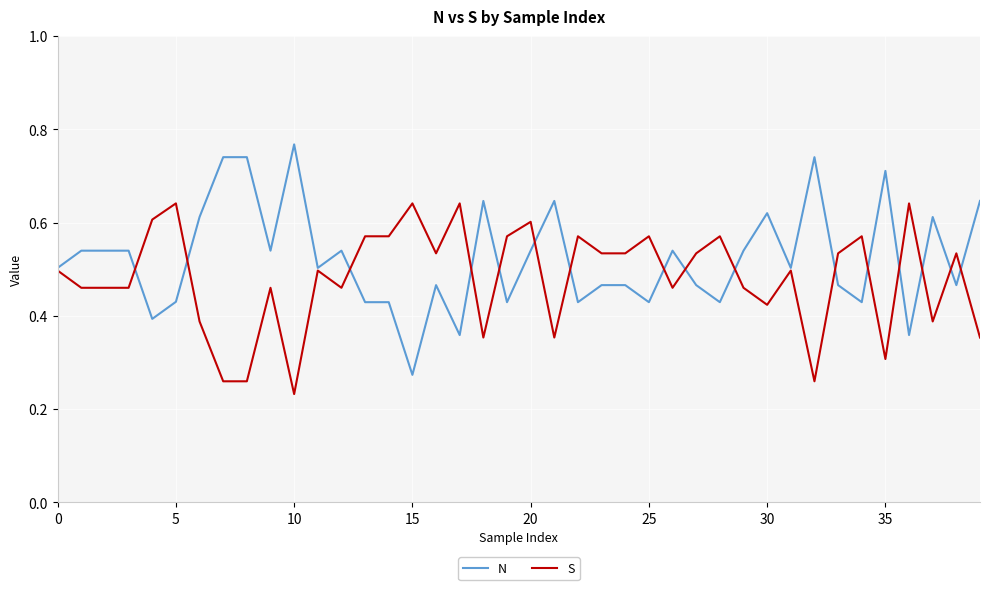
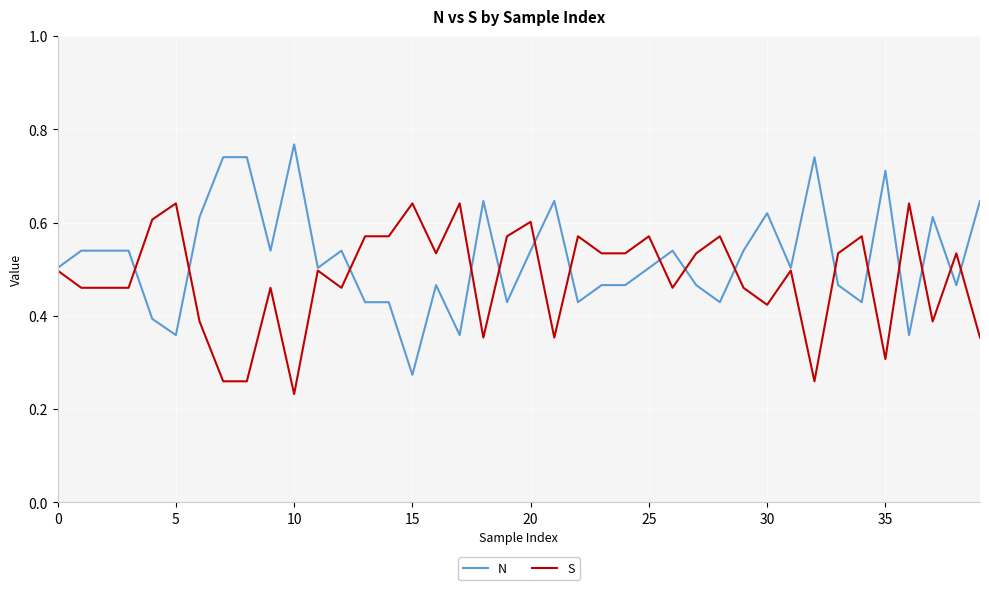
  {
    "N": {
      "0": 0.50,
-     "5": 0.43,
+     "5": 0.36,
      "10": 0.77,
      "15": 0.27,
      "20": 0.54,
-     "25": 0.43,
+     "25": 0.50,
      "30": 0.62,
      "35": 0.71
    },
    "S": {
      "0": 0.50,
      "5": 0.64,
      "10": 0.23,
      "15": 0.64,
      "20": 0.60,
      "25": 0.57,
      "30": 0.42,
      "35": 0.31
    }
  }
